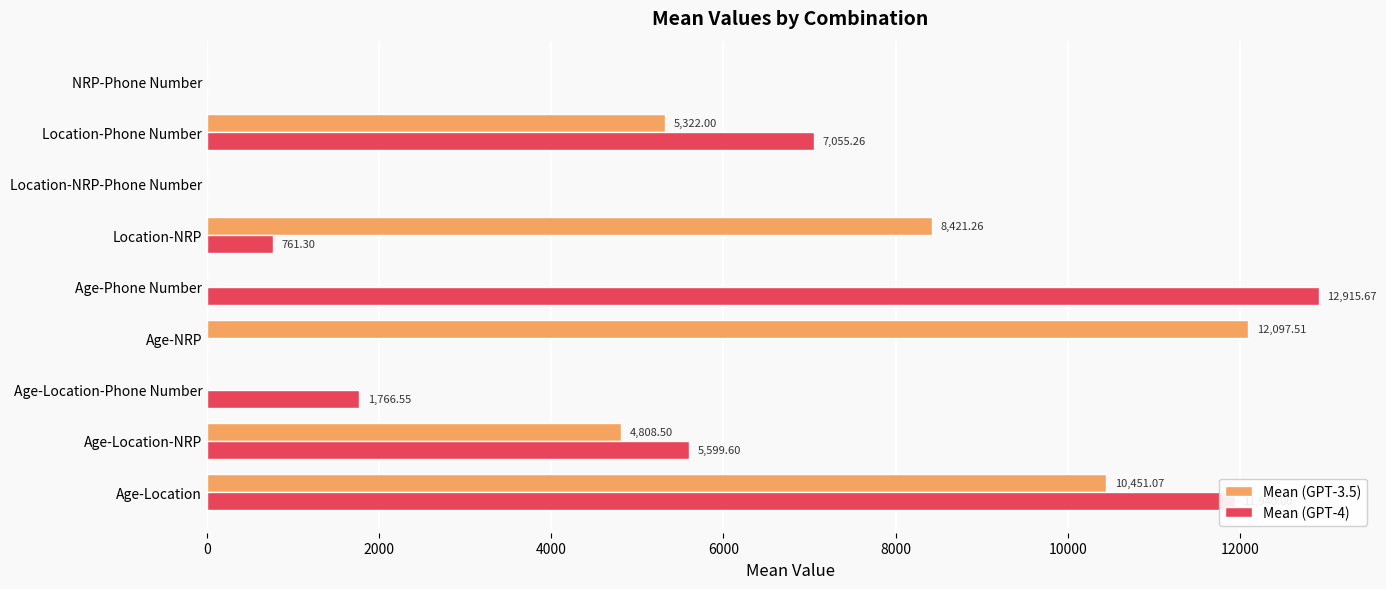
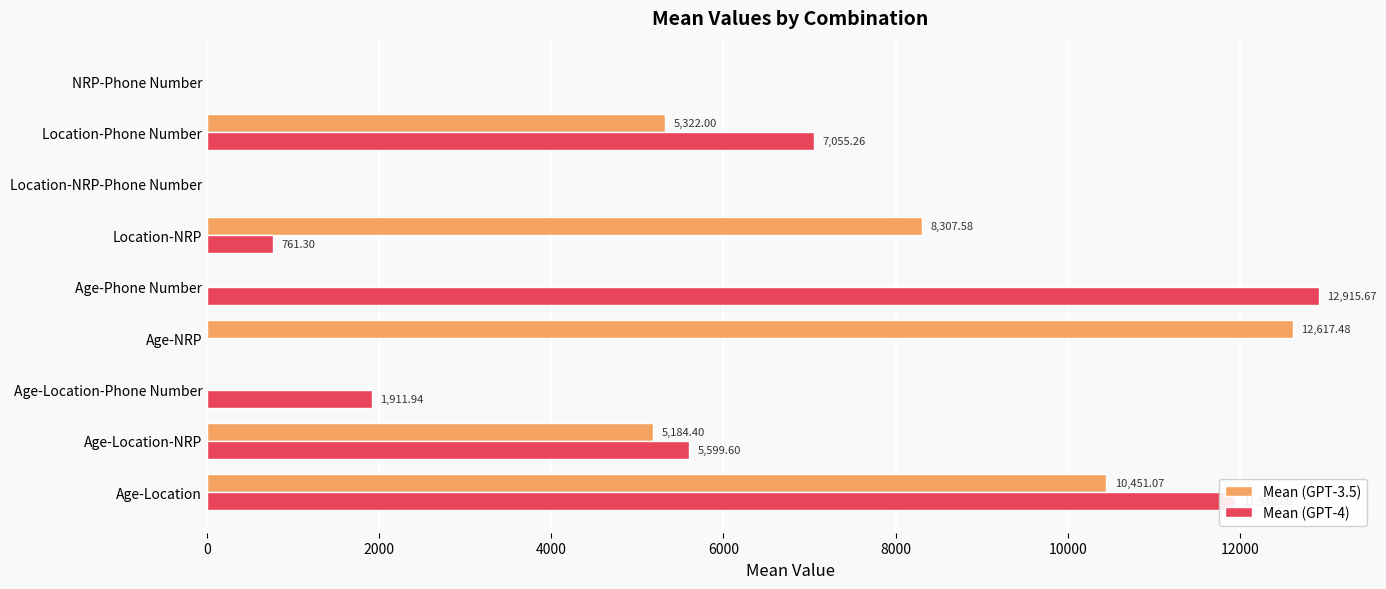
  {
    "Mean (GPT-3.5)": {
      "Location-Phone Number": "5,322.00",
-     "Location-NRP": "8,421.26",
-     "Age-NRP": "12,097.51",
-     "Age-Location-NRP": "4,808.50",
+     "Location-NRP": "8,307.58",
+     "Age-NRP": "12,617.48",
+     "Age-Location-NRP": "5,184.40",
      "Age-Location": "10,451.07"
    },
    "Mean (GPT-4)": {
      "Location-Phone Number": "7,055.26",
      "Location-NRP": "761.30",
      "Age-Phone Number": "12,915.67",
-     "Age-Location-Phone Number": "1,766.55",
+     "Age-Location-Phone Number": "1,911.94",
      "Age-Location-NRP": "5,599.60"
    }
  }
